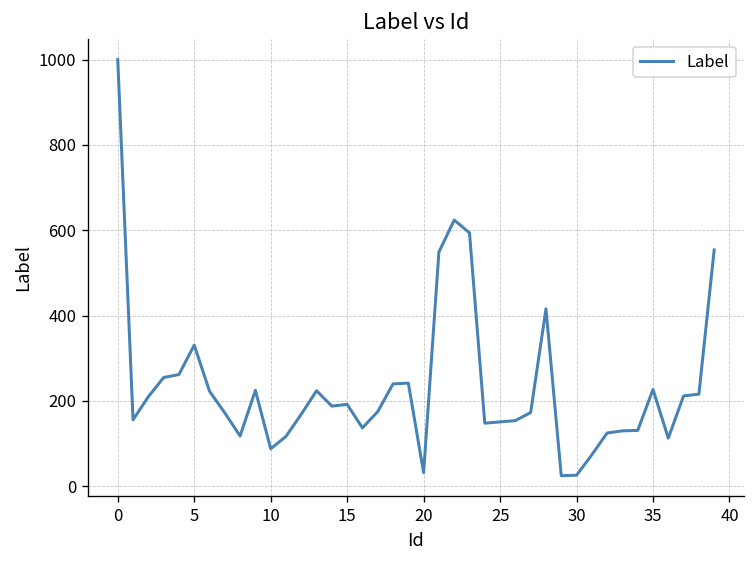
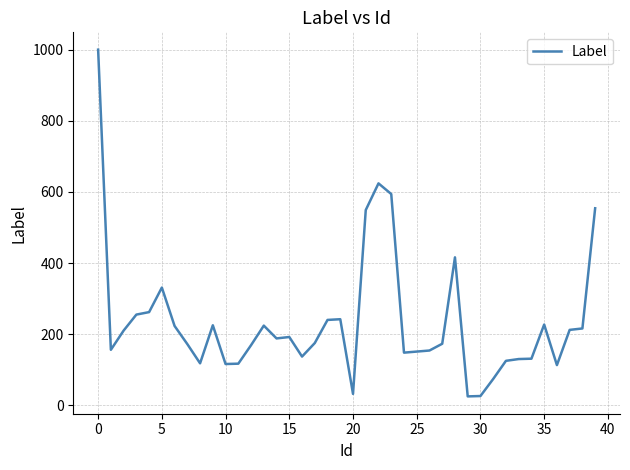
  {
    "0": 1000,
    "5": 330,
-   "10": 90,
+   "10": 120,
    "15": 190,
    "20": 30,
    "25": 150,
    "30": 30,
    "35": 230
  }
